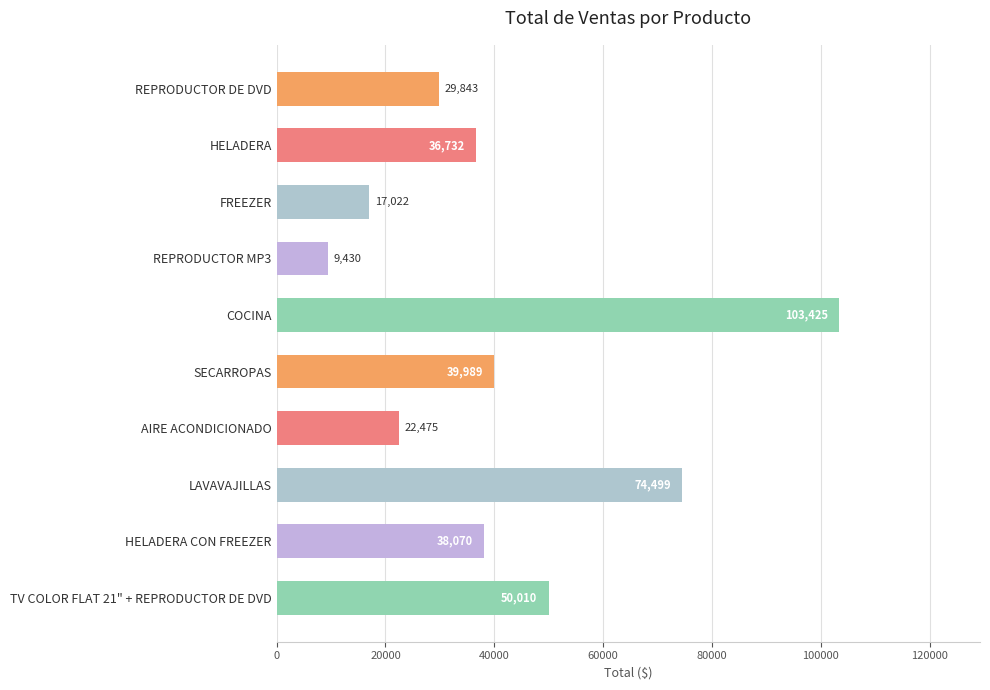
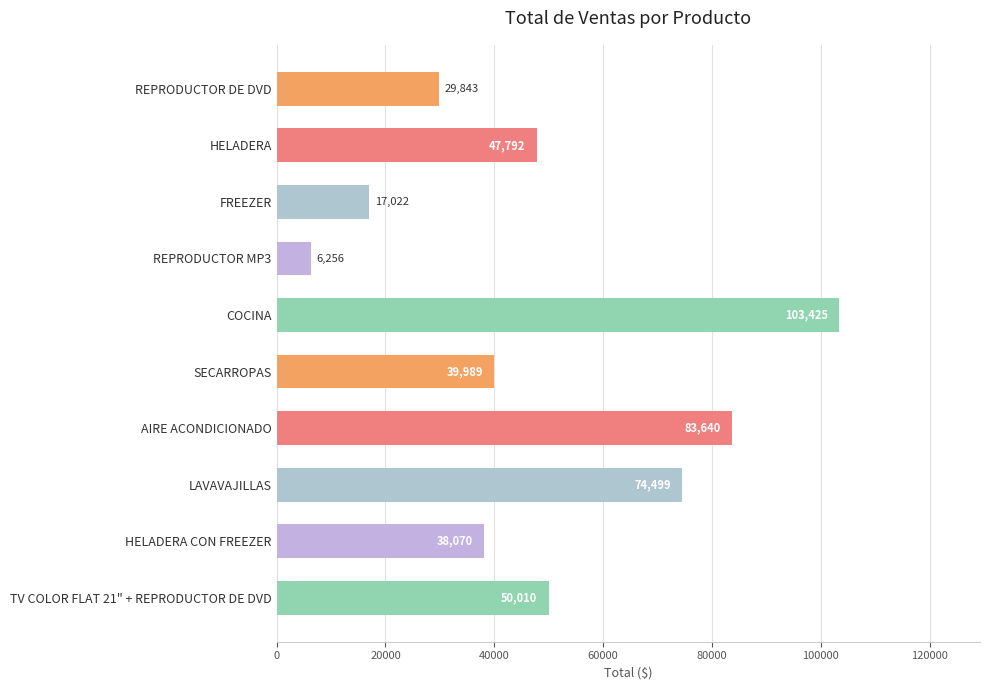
  {
    "REPRODUCTOR DE DVD": "29,843",
-   "HELADERA": "36,732",
+   "HELADERA": "47,792",
    "FREEZER": "17,022",
-   "REPRODUCTOR MP3": "9,430",
+   "REPRODUCTOR MP3": "6,256",
    "COCINA": "103,425",
    "SECARROPAS": "39,989",
-   "AIRE ACONDICIONADO": "22,475",
+   "AIRE ACONDICIONADO": "83,640",
    "LAVAVAJILLAS": "74,499",
    "HELADERA CON FREEZER": "38,070",
    "TV COLOR FLAT 21\" + REPRODUCTOR DE DVD": "50,010"
  }
